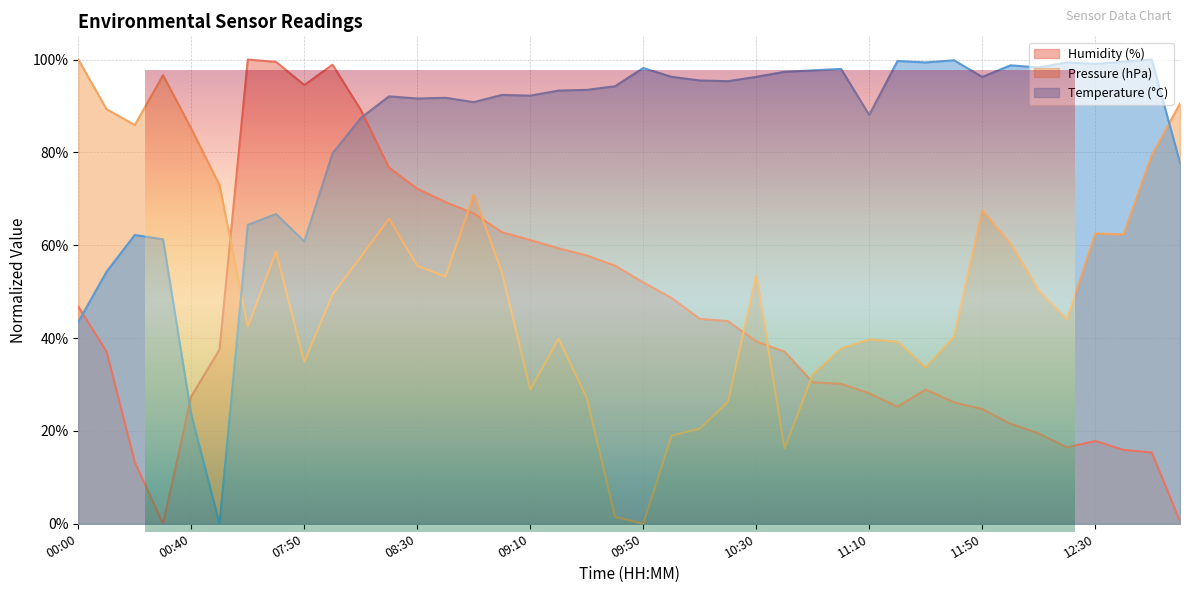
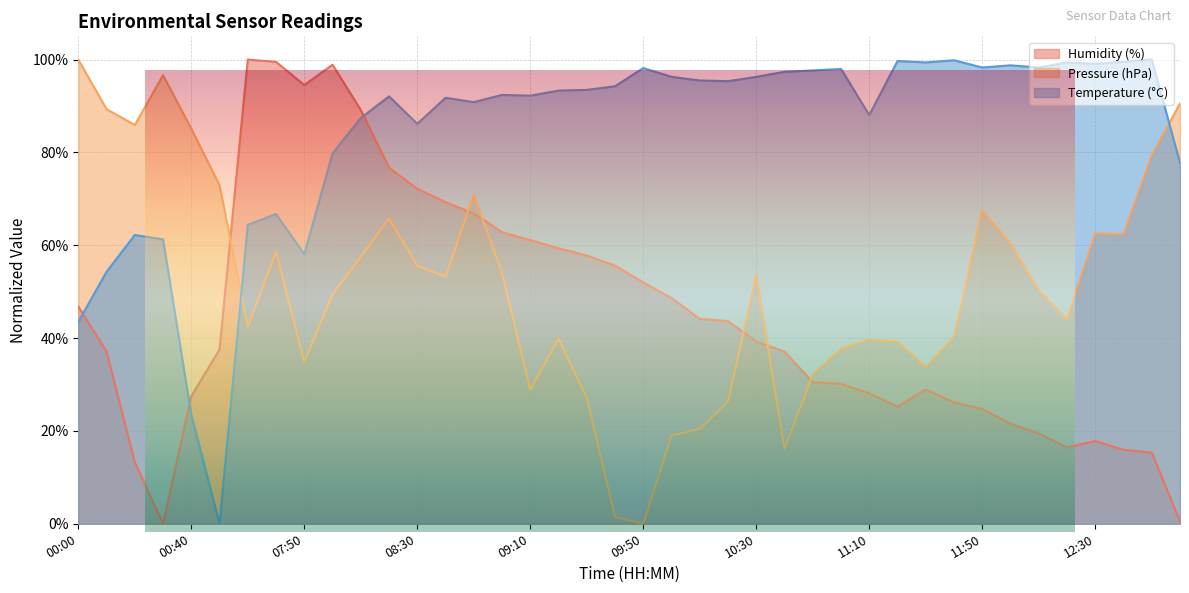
  {
    "Environmental Sensor Readings": {
      "Temperature (°C)": {
        "00:00": "43%",
        "00:40": "23%",
-       "07:50": "61%",
-       "08:30": "92%",
+       "07:50": "58%",
+       "08:30": "86%",
        "09:10": "92%",
        "09:50": "98%",
        "10:30": "96%",
        "11:10": "88%",
-       "11:50": "96%"
+       "11:50": "98%"
      }
    }
  }
